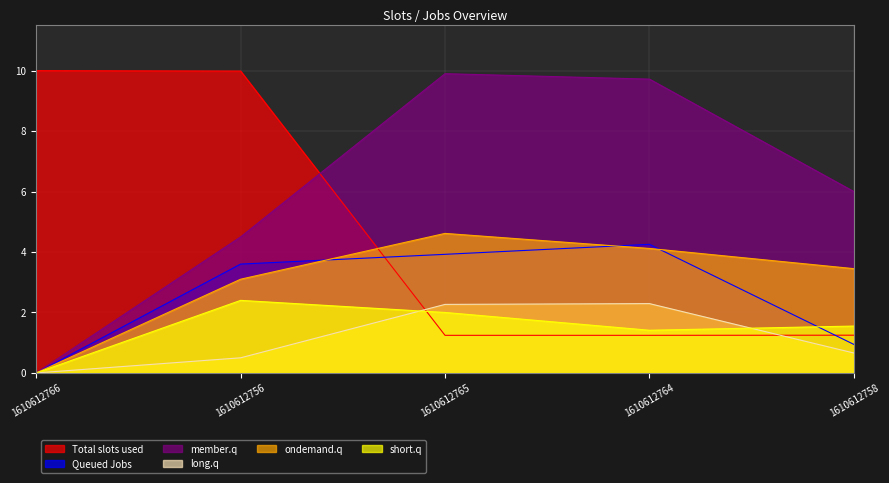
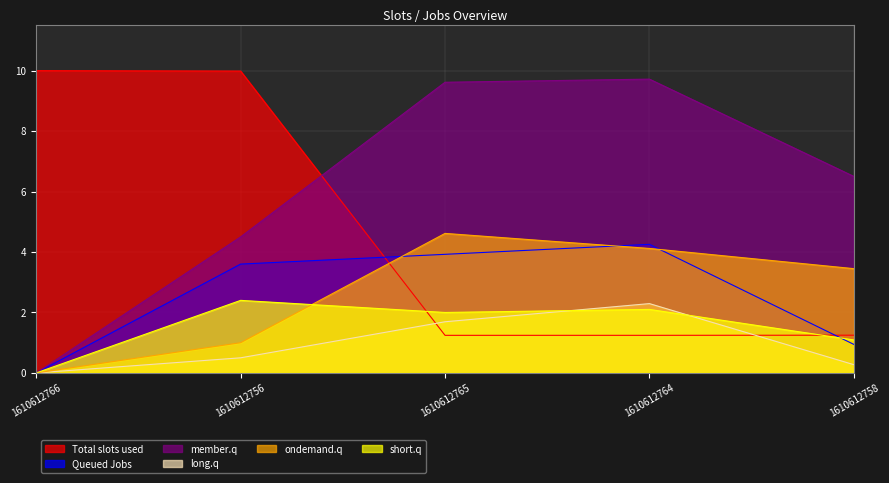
  {
    "Total slots used": {
      "1610612766": 10.0,
      "1610612756": 10.0,
      "1610612765": 1.2,
      "1610612764": 1.2,
      "1610612758": 1.2
    },
    "Queued Jobs": {
      "1610612756": 3.6,
      "1610612765": 3.9,
      "1610612764": 4.3,
      "1610612758": 0.9
    },
    "member.q": {
      "1610612756": 4.5,
-     "1610612765": 9.9,
+     "1610612765": 9.6,
      "1610612764": 9.7,
-     "1610612758": 6.0
+     "1610612758": 6.5
    },
    "long.q": {
      "1610612756": 0.5,
-     "1610612765": 2.3,
+     "1610612765": 1.7,
      "1610612764": 2.3,
-     "1610612758": 0.7
+     "1610612758": 0.3
    },
    "ondemand.q": {
-     "1610612756": 3.1,
+     "1610612756": 1.0,
      "1610612765": 4.6,
      "1610612764": 4.1,
      "1610612758": 3.4
    },
    "short.q": {
      "1610612756": 2.4,
      "1610612765": 2.0,
-     "1610612764": 1.4,
-     "1610612758": 1.5
+     "1610612764": 2.1,
+     "1610612758": 1.1
    }
  }
